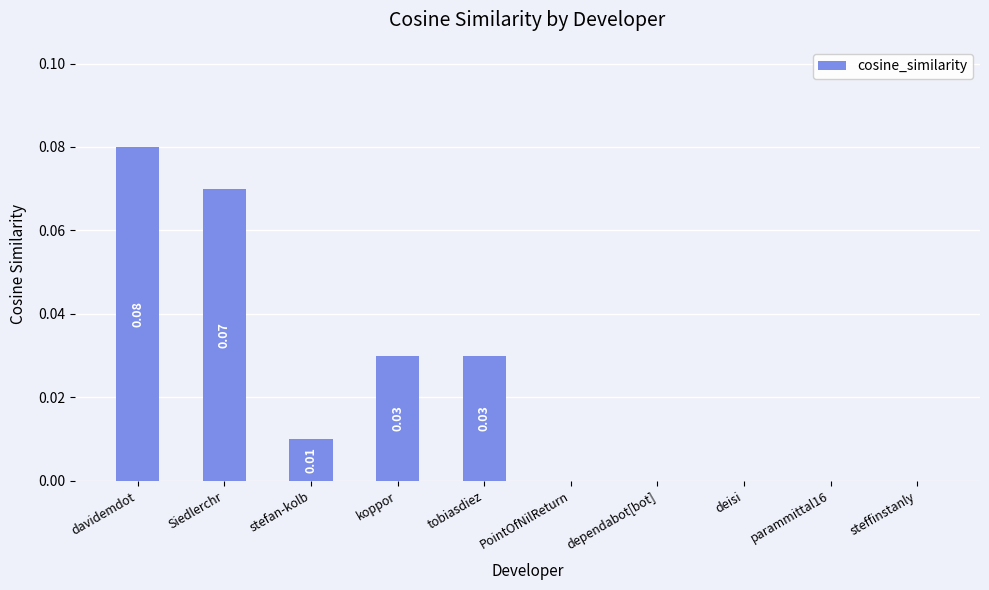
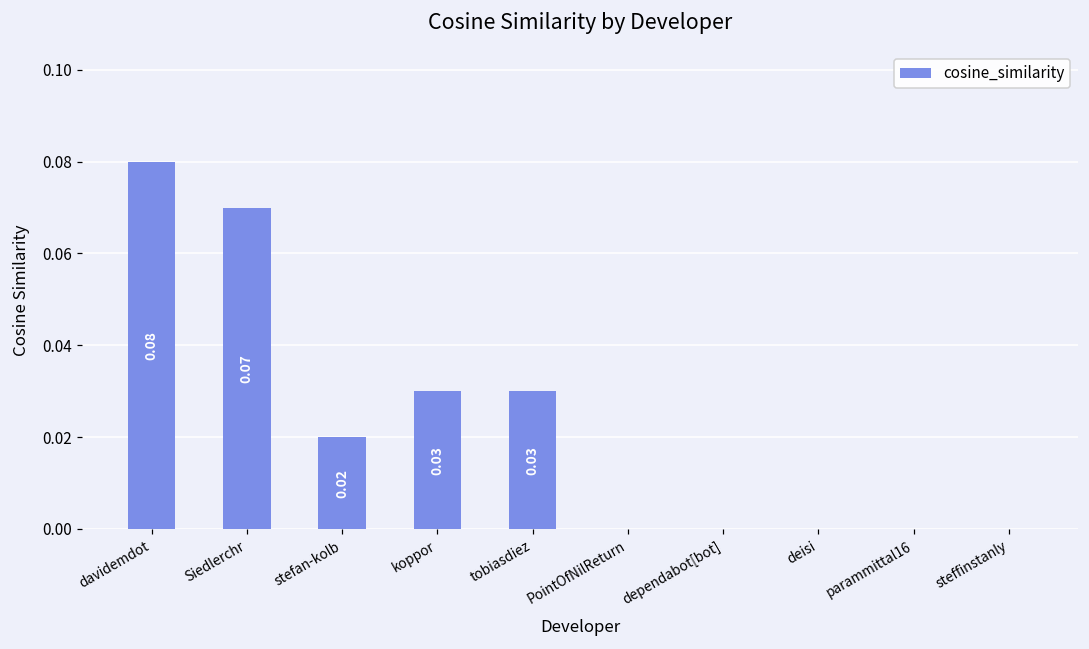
  {
    "davidemdot": 0.08,
    "Siedlerchr": 0.07,
-   "stefan-kolb": 0.01,
+   "stefan-kolb": 0.02,
    "koppor": 0.03,
    "tobiasdiez": 0.03
  }
